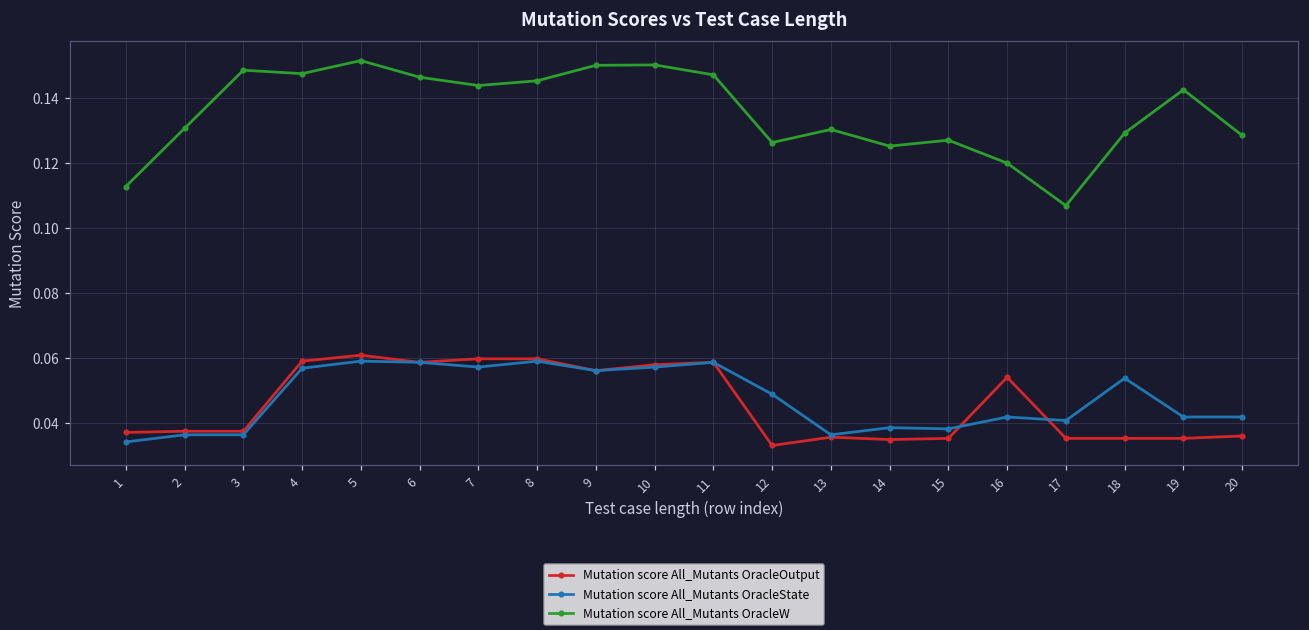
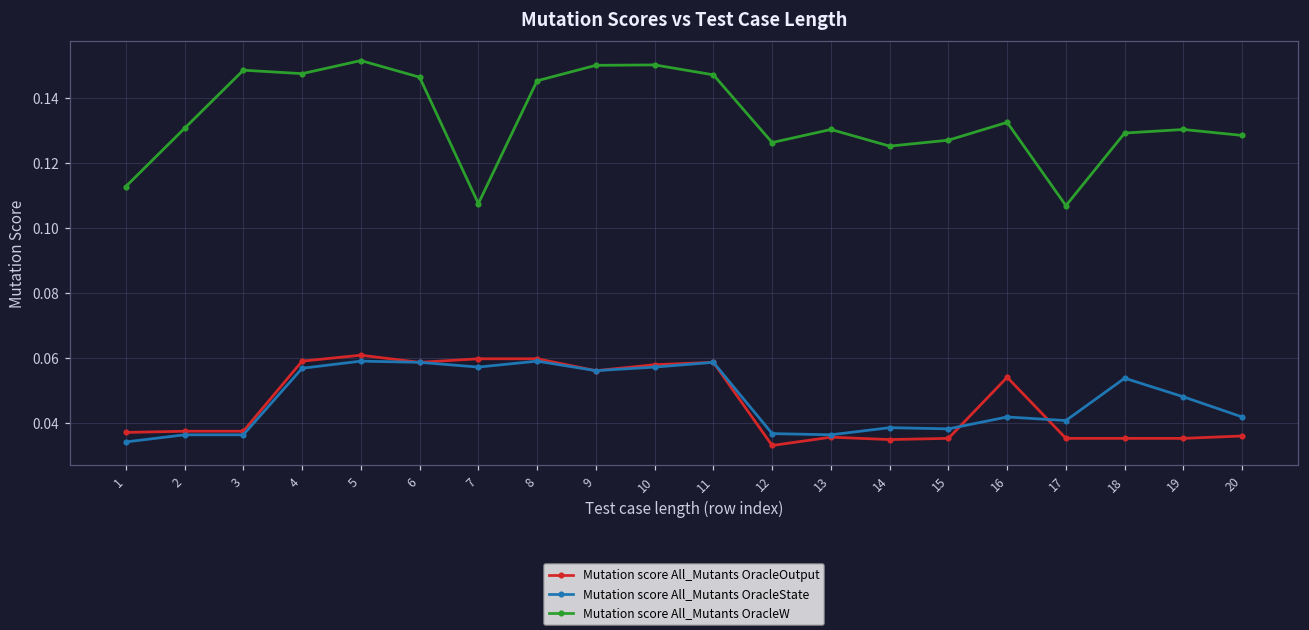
  {
    "Mutation score All_Mutants OracleOutput": {
      "1": 0.037,
      "2": 0.038,
      "3": 0.038,
      "4": 0.059,
      "5": 0.061,
      "7": 0.060,
      "12": 0.033,
      "14": 0.035,
      "15": 0.035,
      "16": 0.054,
      "17": 0.035,
      "18": 0.035,
      "19": 0.035,
      "20": 0.036
    },
    "Mutation score All_Mutants OracleState": {
      "1": 0.034,
      "2": 0.037,
      "3": 0.037,
      "4": 0.057,
      "5": 0.059,
      "7": 0.057,
-     "12": 0.049,
+     "12": 0.037,
      "14": 0.039,
      "15": 0.038,
      "16": 0.042,
      "17": 0.041,
      "18": 0.054,
-     "19": 0.042,
+     "19": 0.048,
      "20": 0.042
    },
    "Mutation score All_Mutants OracleW": {
      "1": 0.113,
      "2": 0.131,
      "3": 0.149,
      "4": 0.148,
      "5": 0.152,
      "6": 0.146,
-     "7": 0.144,
+     "7": 0.108,
      "8": 0.145,
      "9": 0.150,
      "10": 0.150,
      "11": 0.147,
      "12": 0.126,
      "13": 0.130,
      "14": 0.125,
      "15": 0.127,
-     "16": 0.120,
+     "16": 0.133,
      "17": 0.107,
      "18": 0.129,
-     "19": 0.143,
+     "19": 0.130,
      "20": 0.129
    }
  }
